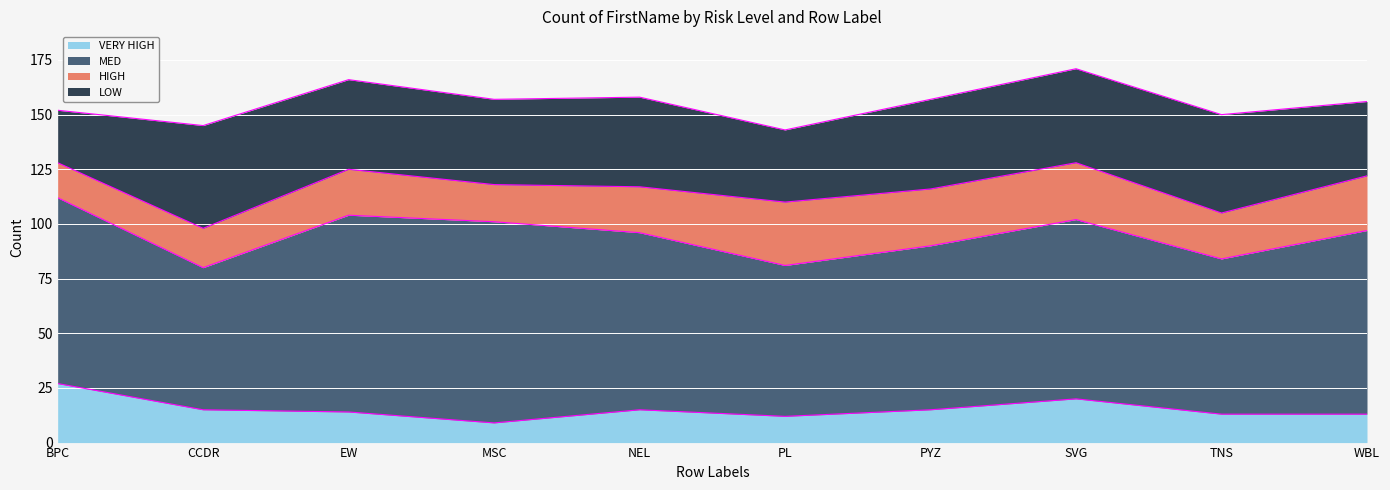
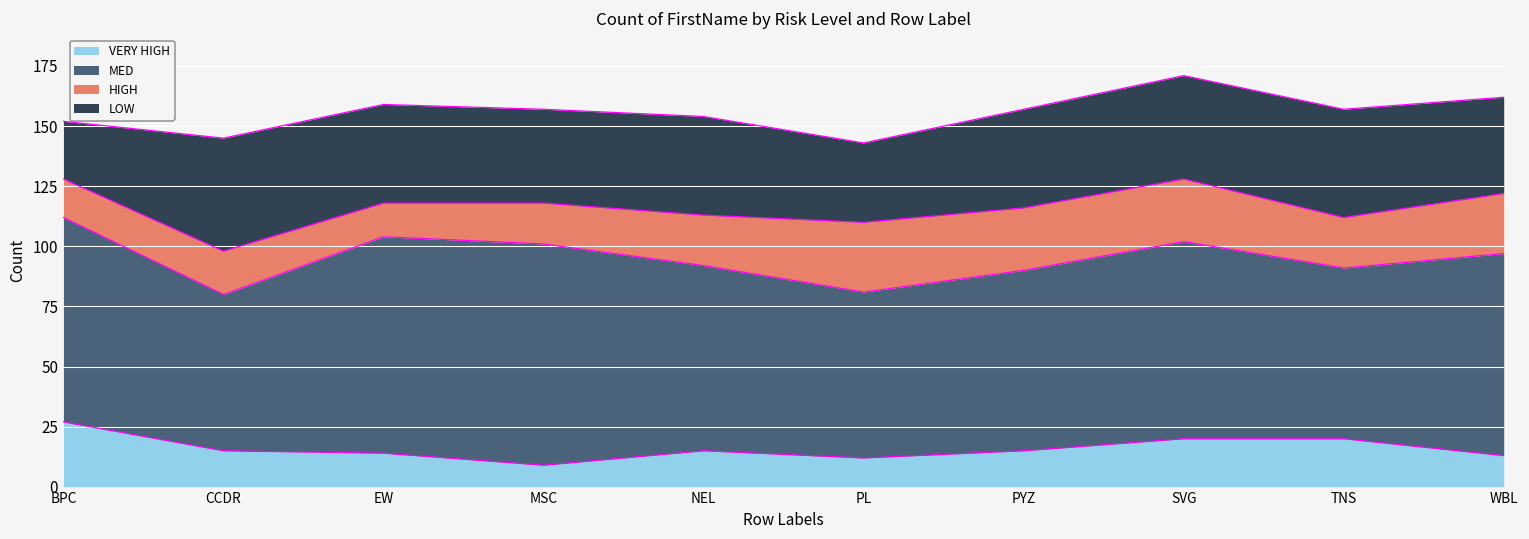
  {
    "VERY HIGH": {
      "BPC": 27,
      "CCDR": 15,
      "EW": 14,
      "MSC": 9,
      "NEL": 15,
      "PL": 12,
      "PYZ": 15,
      "SVG": 20,
-     "TNS": 13,
+     "TNS": 20,
      "WBL": 13
    },
    "MED": {
      "BPC": 85,
      "CCDR": 65,
      "EW": 90,
      "MSC": 92,
-     "NEL": 81,
+     "NEL": 77,
      "PL": 69,
      "PYZ": 75,
      "SVG": 82,
      "TNS": 71,
      "WBL": 84
    },
    "HIGH": {
      "BPC": 16,
      "CCDR": 18,
-     "EW": 21,
+     "EW": 14,
      "MSC": 17,
      "NEL": 21,
      "PL": 29,
      "PYZ": 26,
      "SVG": 26,
      "TNS": 21,
      "WBL": 25
    },
    "LOW": {
      "BPC": 24,
      "CCDR": 47,
      "EW": 41,
      "MSC": 39,
      "NEL": 41,
      "PL": 33,
      "PYZ": 41,
      "SVG": 43,
      "TNS": 45,
-     "WBL": 34
+     "WBL": 40
    }
  }
